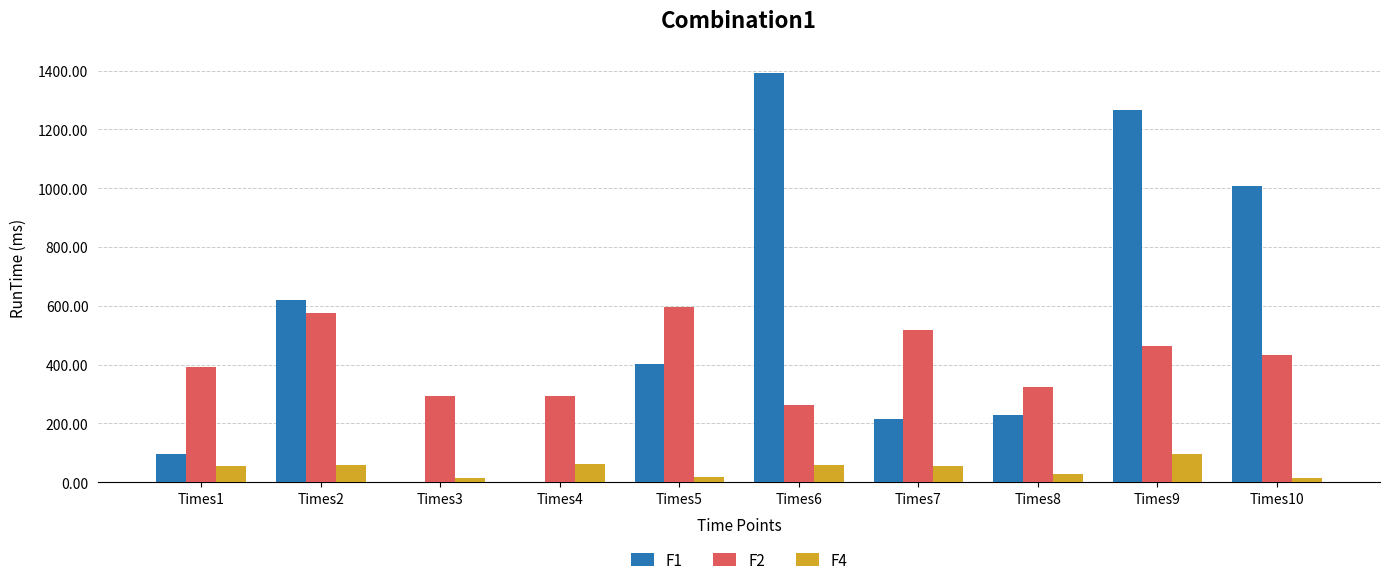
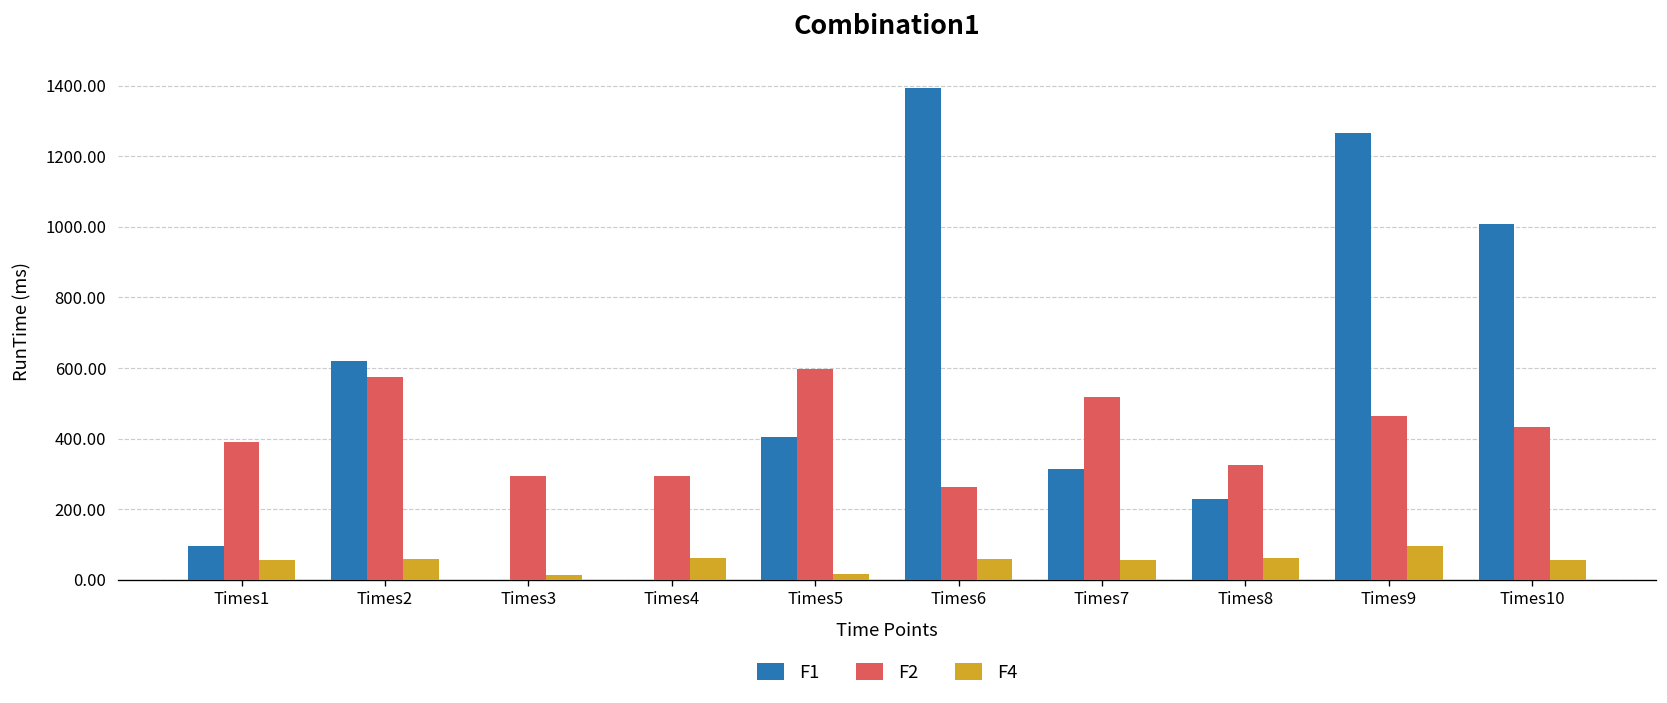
  {
    "F1": {
      "Times1": 100,
      "Times2": 620,
      "Times5": 400,
      "Times6": 1390,
-     "Times7": 220,
+     "Times7": 310,
      "Times8": 230,
      "Times9": 1270,
      "Times10": 1010
    },
    "F2": {
      "Times1": 390,
      "Times2": 570,
      "Times3": 290,
      "Times4": 290,
      "Times5": 600,
      "Times6": 260,
      "Times7": 520,
      "Times8": 320,
      "Times9": 460,
      "Times10": 430
    },
    "F4": {
      "Times1": 50,
      "Times2": 60,
      "Times3": 10,
      "Times4": 60,
      "Times5": 20,
      "Times6": 60,
      "Times7": 60,
-     "Times8": 30,
+     "Times8": 60,
      "Times9": 100,
-     "Times10": 10
+     "Times10": 60
    }
  }
